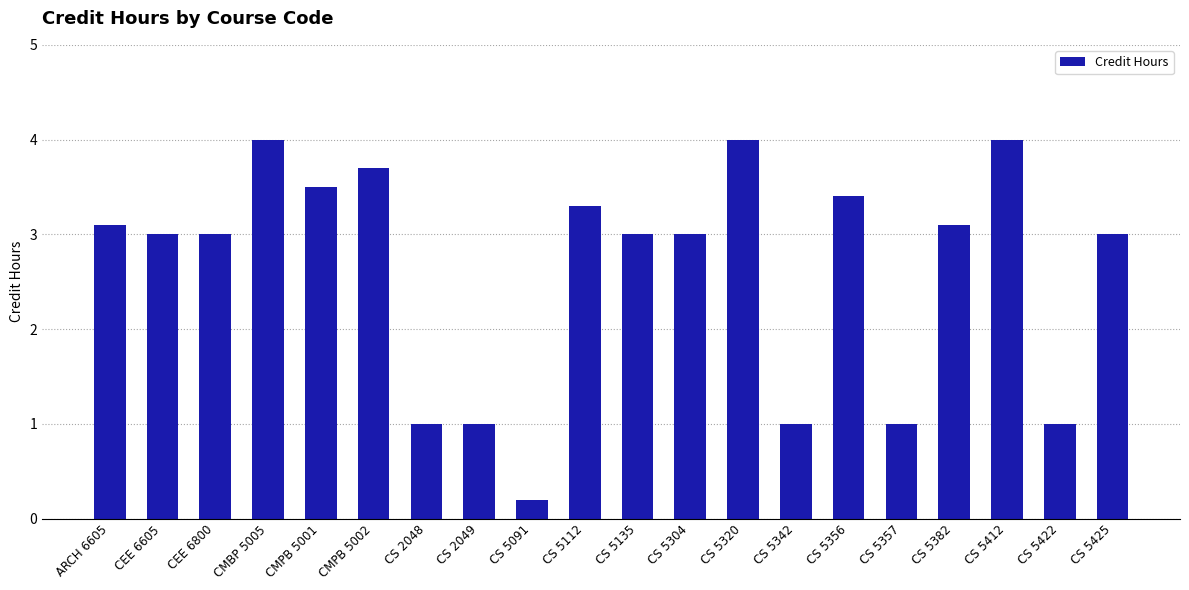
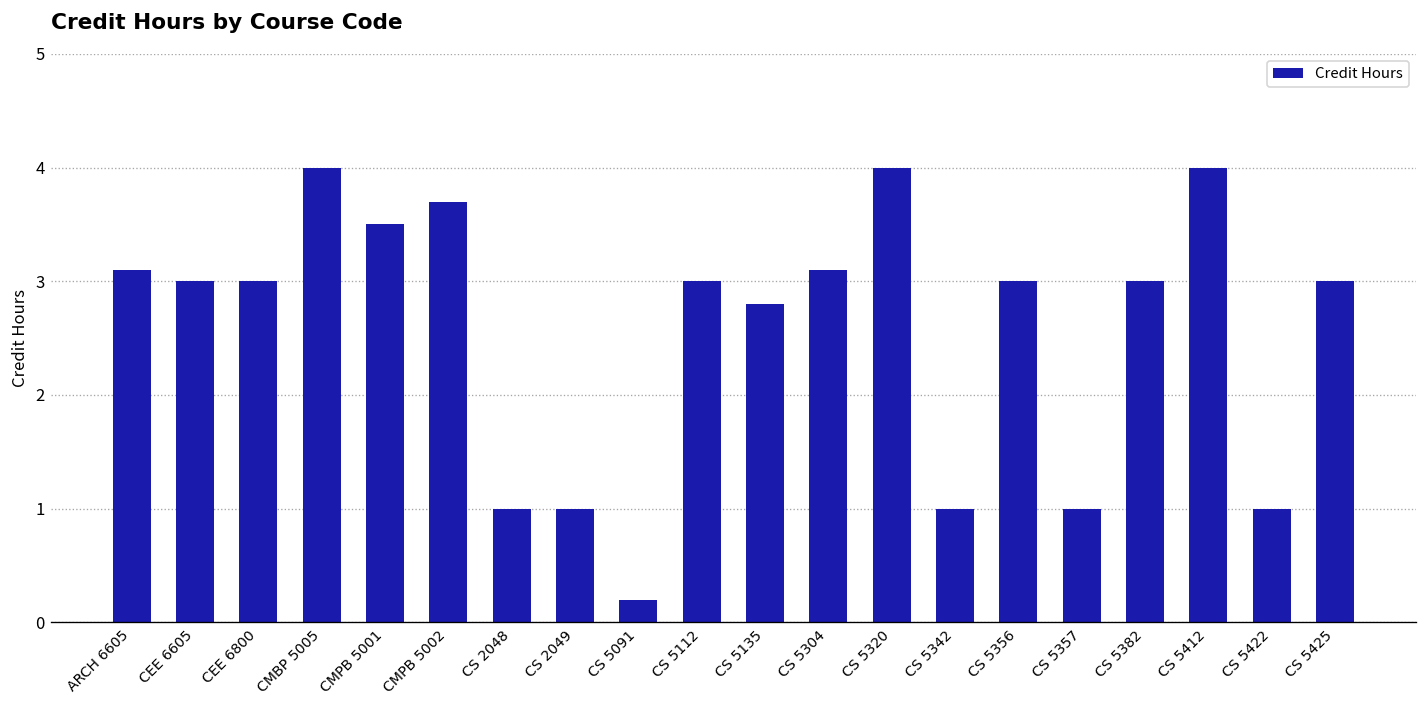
  {
    "ARCH 6605": 3.1,
    "CEE 6605": 3.0,
    "CEE 6800": 3.0,
    "CMBP 5005": 4.0,
    "CMPB 5001": 3.5,
    "CMPB 5002": 3.7,
    "CS 2048": 1.0,
    "CS 2049": 1.0,
    "CS 5091": 0.2,
-   "CS 5112": 3.3,
-   "CS 5135": 3.0,
-   "CS 5304": 3.0,
+   "CS 5112": 3.0,
+   "CS 5135": 2.8,
+   "CS 5304": 3.1,
    "CS 5320": 4.0,
    "CS 5342": 1.0,
-   "CS 5356": 3.4,
+   "CS 5356": 3.0,
    "CS 5357": 1.0,
-   "CS 5382": 3.1,
+   "CS 5382": 3.0,
    "CS 5412": 4.0,
    "CS 5422": 1.0,
    "CS 5425": 3.0
  }
